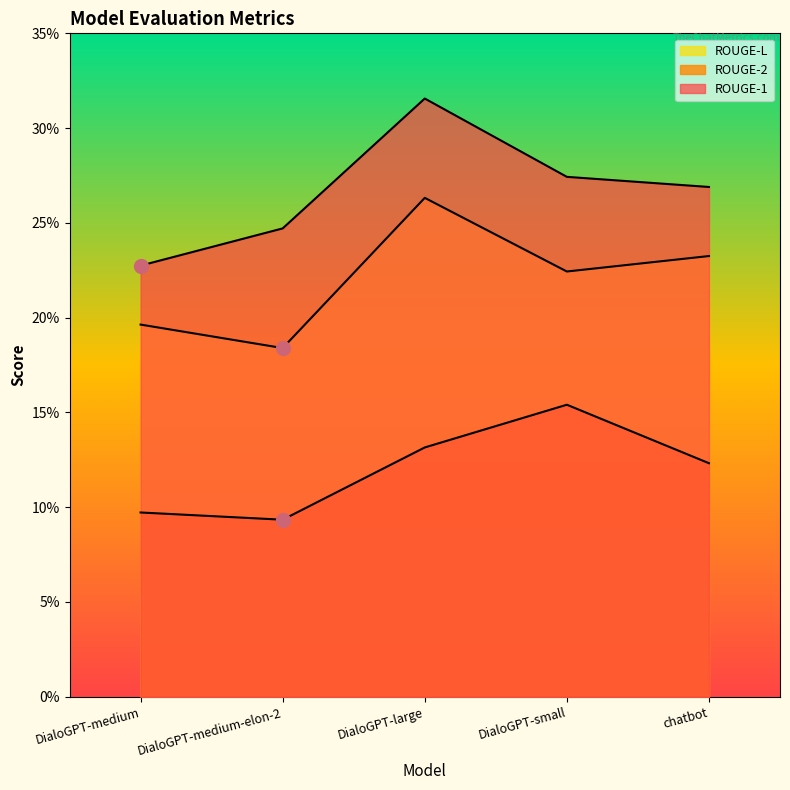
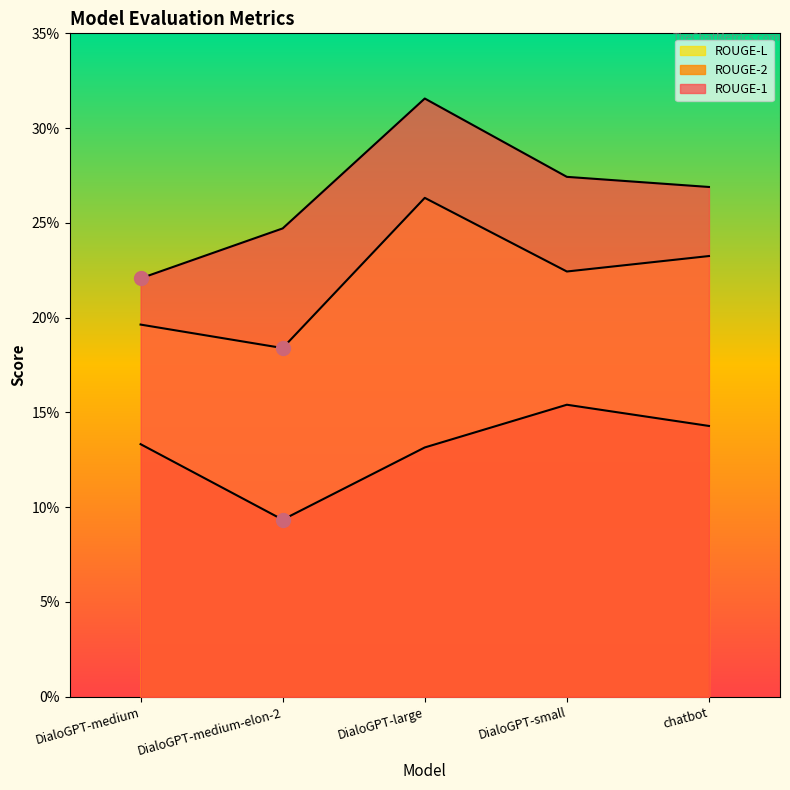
  {
    "ROUGE-L": {
      "DialoGPT-medium": "19.6%",
      "DialoGPT-large": "26.3%",
      "DialoGPT-small": "22.4%",
      "chatbot": "23.3%"
    },
    "ROUGE-2": {
-     "DialoGPT-medium": "9.7%",
+     "DialoGPT-medium": "13.3%",
      "DialoGPT-large": "13.2%",
      "DialoGPT-small": "15.4%",
-     "chatbot": "12.3%"
+     "chatbot": "14.3%"
    },
    "ROUGE-1": {
-     "DialoGPT-medium": "22.7%",
+     "DialoGPT-medium": "22.1%",
      "DialoGPT-medium-elon-2": "24.7%",
      "DialoGPT-large": "31.6%",
      "DialoGPT-small": "27.4%",
      "chatbot": "26.9%"
    }
  }
